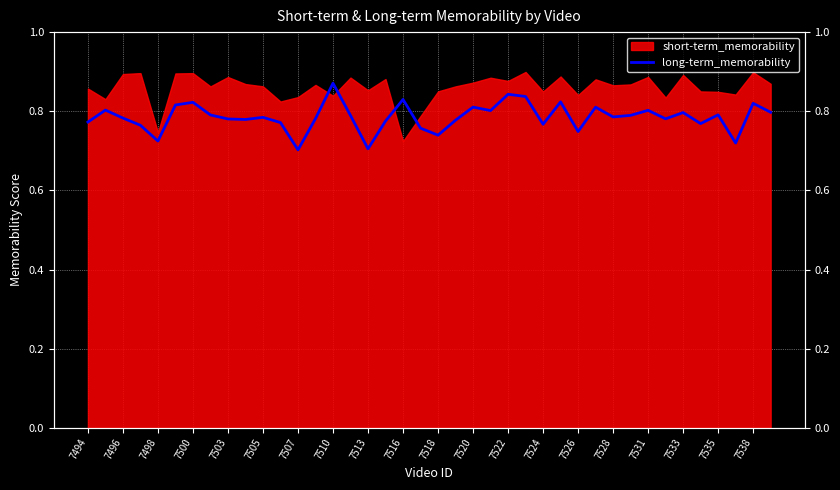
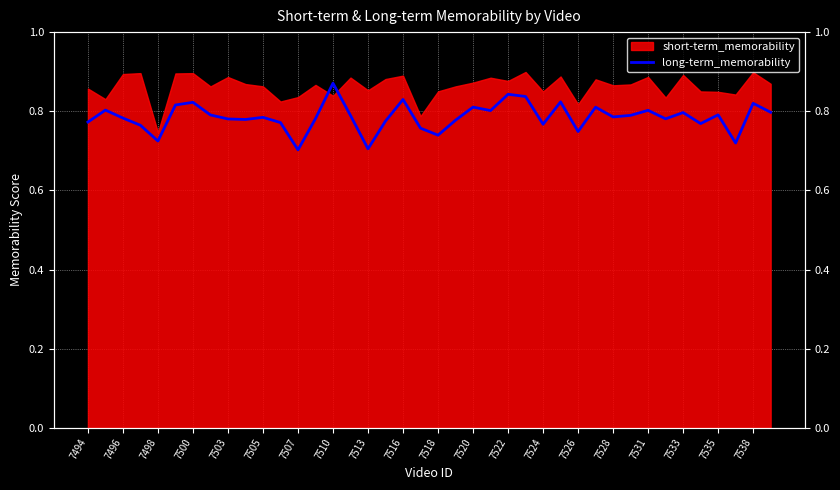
  {
    "long-term_memorability": {
      "7494": 0.77,
      "7496": 0.78,
      "7498": 0.72,
      "7500": 0.82,
      "7503": 0.78,
      "7505": 0.78,
      "7507": 0.70,
      "7510": 0.87,
      "7513": 0.71,
      "7516": 0.83,
      "7518": 0.74,
      "7520": 0.81,
      "7522": 0.84,
      "7524": 0.77,
      "7526": 0.75,
      "7528": 0.79,
      "7531": 0.80,
      "7533": 0.80,
      "7535": 0.79,
      "7538": 0.82
    },
    "short-term_memorability": {
      "7494": 0.86,
      "7496": 0.89,
      "7498": 0.75,
      "7500": 0.90,
      "7503": 0.89,
      "7505": 0.86,
      "7507": 0.84,
      "7510": 0.84,
      "7513": 0.85,
-     "7516": 0.72,
+     "7516": 0.89,
      "7518": 0.85,
      "7520": 0.87,
      "7522": 0.88,
      "7524": 0.85,
-     "7526": 0.84,
+     "7526": 0.82,
      "7528": 0.87,
      "7531": 0.89,
      "7533": 0.89,
      "7535": 0.85,
      "7538": 0.90
    }
  }
